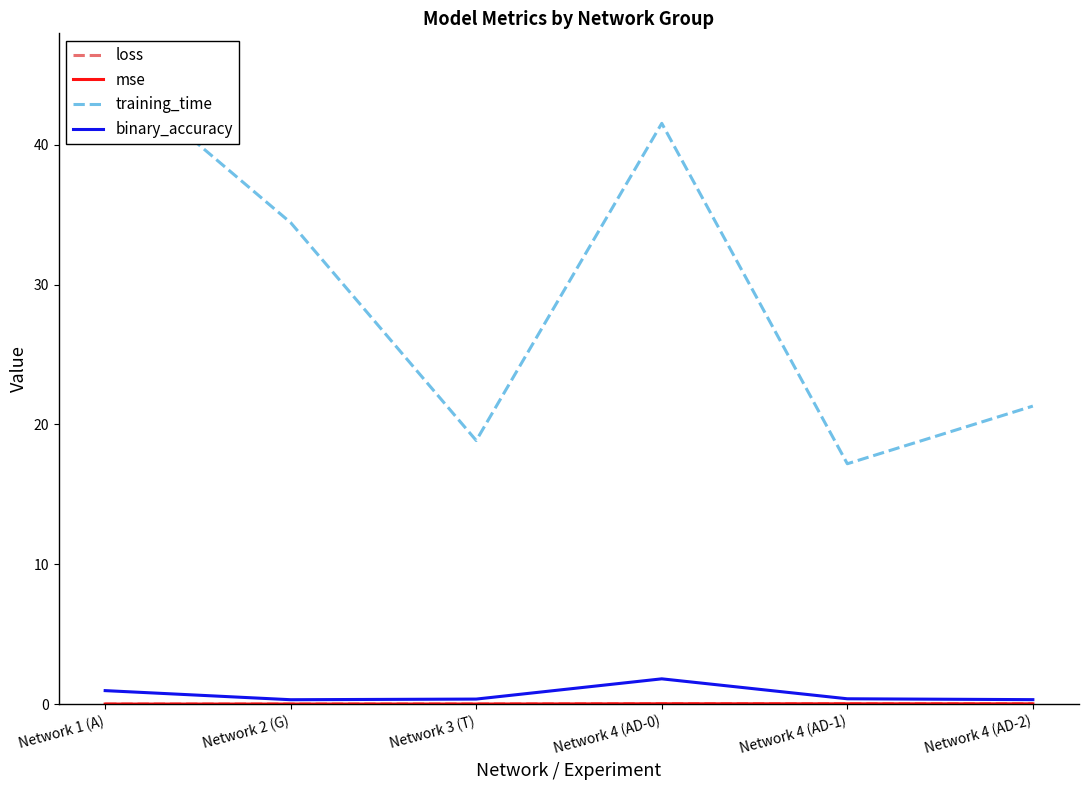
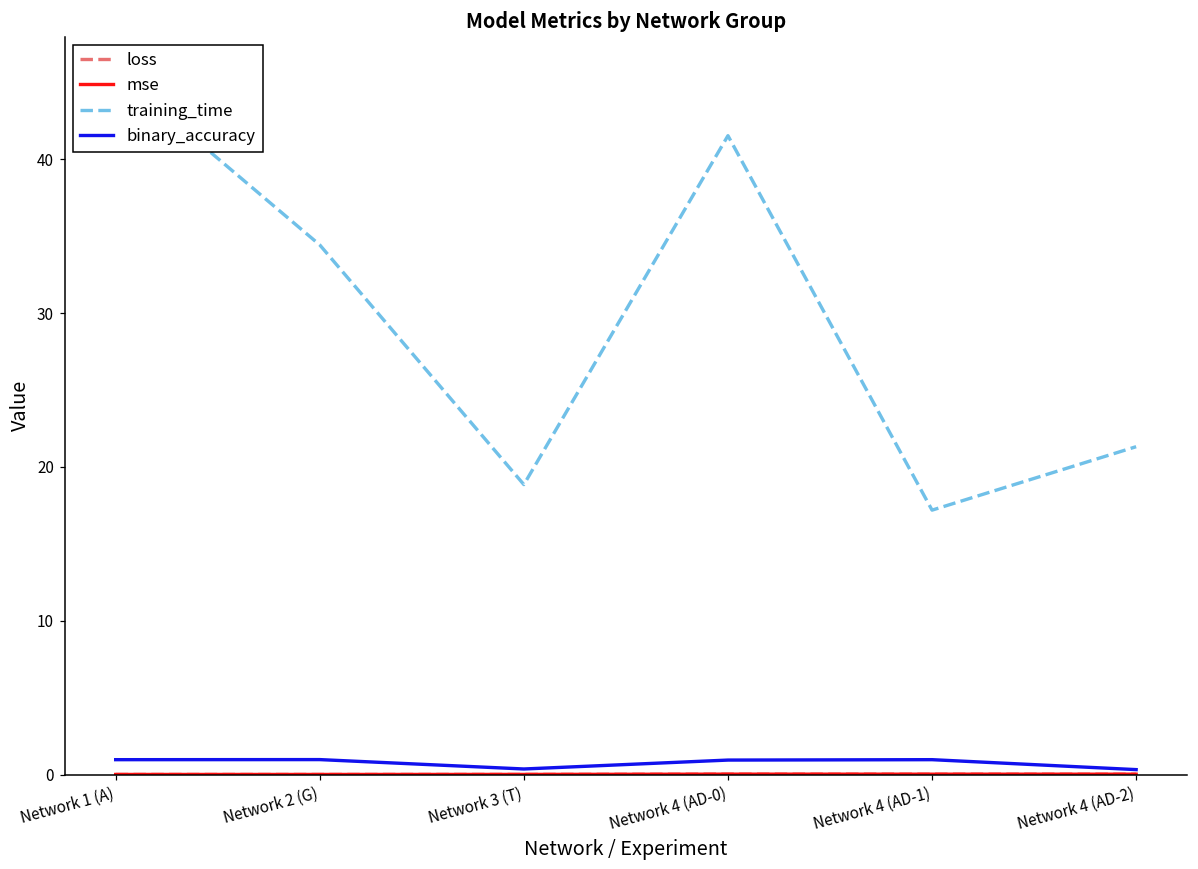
  {
    "mse": {
      "Network 1 (A)": 0.0,
      "Network 2 (G)": 0.0,
      "Network 3 (T)": 0.0,
      "Network 4 (AD-0)": 0.0,
      "Network 4 (AD-1)": 0.0,
      "Network 4 (AD-2)": 0.0
    },
    "training_time": {
      "Network 2 (G)": 34.4,
      "Network 3 (T)": 18.9,
      "Network 4 (AD-0)": 41.5,
      "Network 4 (AD-1)": 17.2,
      "Network 4 (AD-2)": 21.3
    },
    "binary_accuracy": {
      "Network 1 (A)": 1.0,
-     "Network 2 (G)": 0.3,
+     "Network 2 (G)": 1.0,
      "Network 3 (T)": 0.4,
-     "Network 4 (AD-0)": 1.8,
-     "Network 4 (AD-1)": 0.4,
+     "Network 4 (AD-0)": 1.0,
+     "Network 4 (AD-1)": 1.0,
      "Network 4 (AD-2)": 0.3
    }
  }
